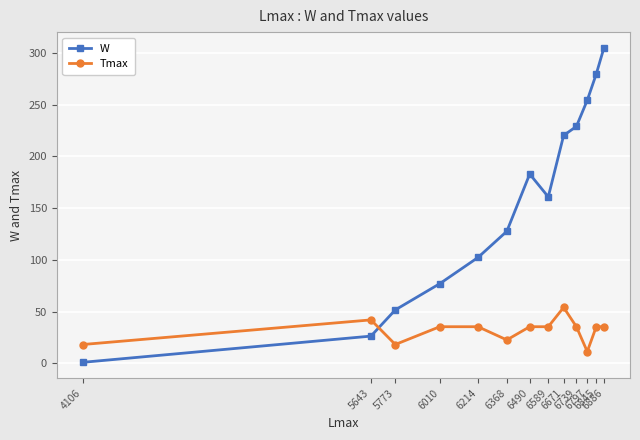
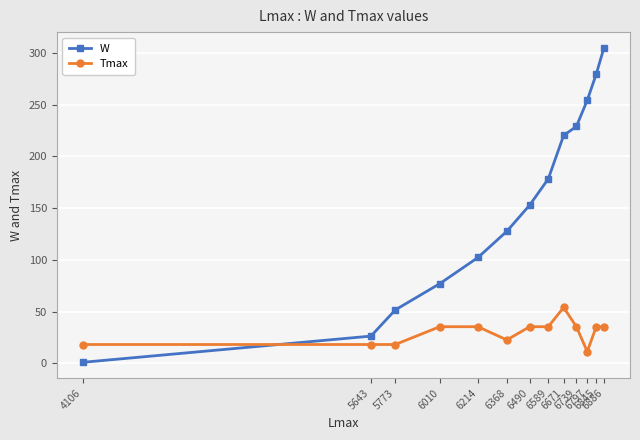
  {
    "W": {
      "4106": 1,
      "5643": 26,
      "5773": 52,
      "6010": 77,
      "6214": 102,
      "6368": 128,
-     "6490": 183,
-     "6589": 161,
+     "6490": 153,
+     "6589": 178,
      "6671": 220,
      "6739": 229,
      "6797": 254,
      "6845": 280,
      "6886": 305
    },
    "Tmax": {
      "4106": 18,
-     "5643": 42,
+     "5643": 18,
      "5773": 18,
      "6010": 35,
      "6214": 35,
      "6368": 23,
      "6490": 35,
      "6589": 35,
      "6671": 54,
      "6739": 35,
      "6797": 11,
      "6845": 35,
      "6886": 35
    }
  }
